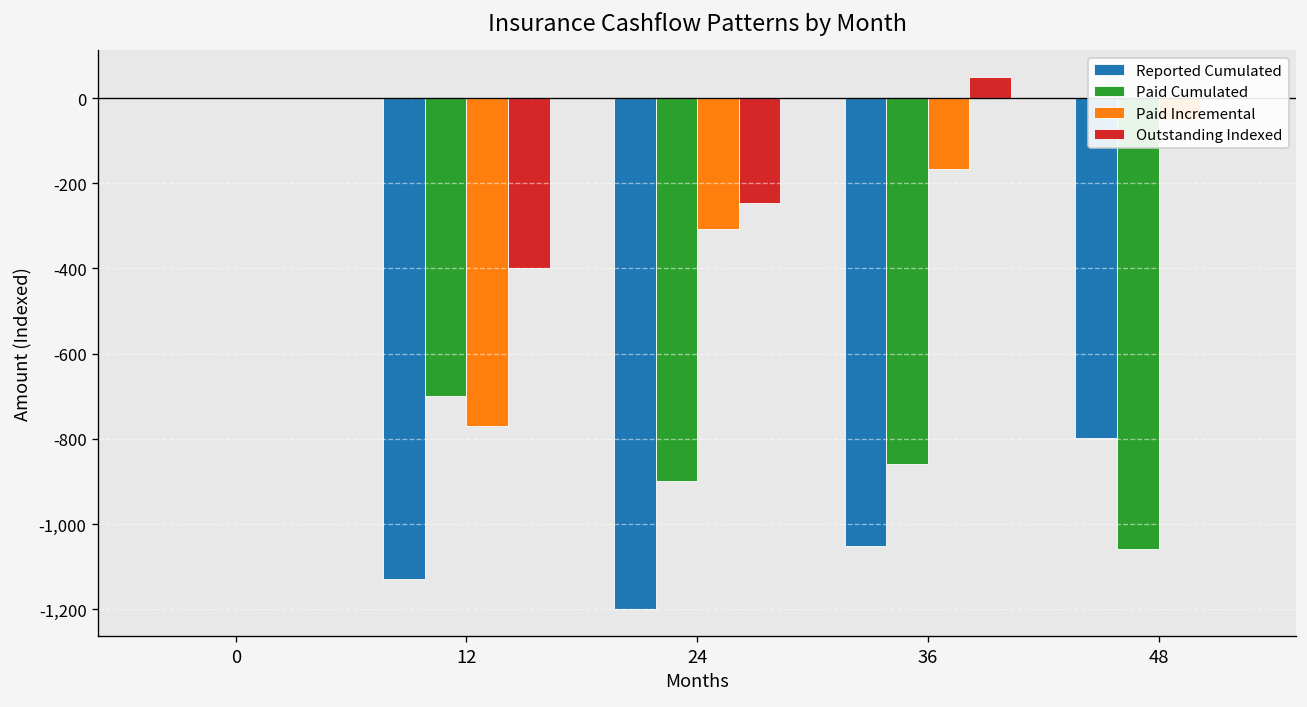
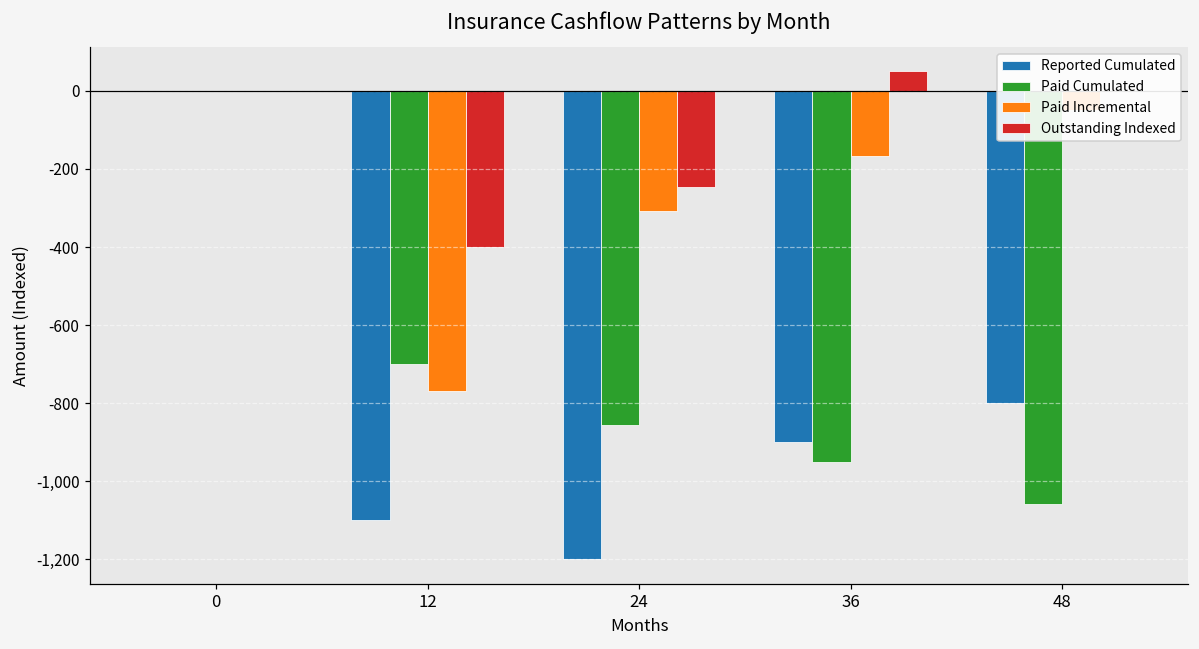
  {
    "Reported Cumulated": {
      "0": "0",
-     "12": "-1,130",
+     "12": "-1,100",
      "24": "-1,200",
-     "36": "-1,050",
+     "36": "-900",
      "48": "-800"
    },
    "Paid Cumulated": {
      "0": "0",
      "12": "-700",
-     "24": "-900",
-     "36": "-860",
+     "24": "-860",
+     "36": "-950",
      "48": "-1,060"
    },
    "Paid Incremental": {
      "0": "0",
      "12": "-770",
      "24": "-310",
      "36": "-170"
    },
    "Outstanding Indexed": {
      "0": "0",
      "12": "-400",
      "24": "-250",
      "36": "50"
    }
  }
